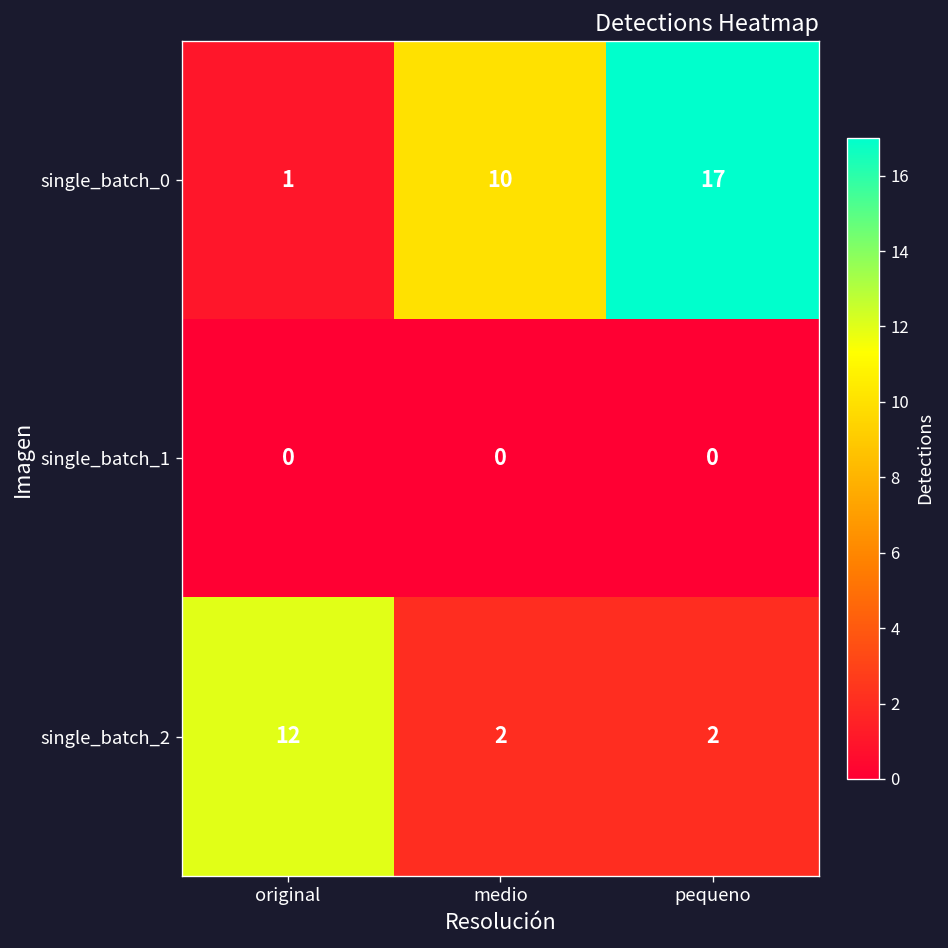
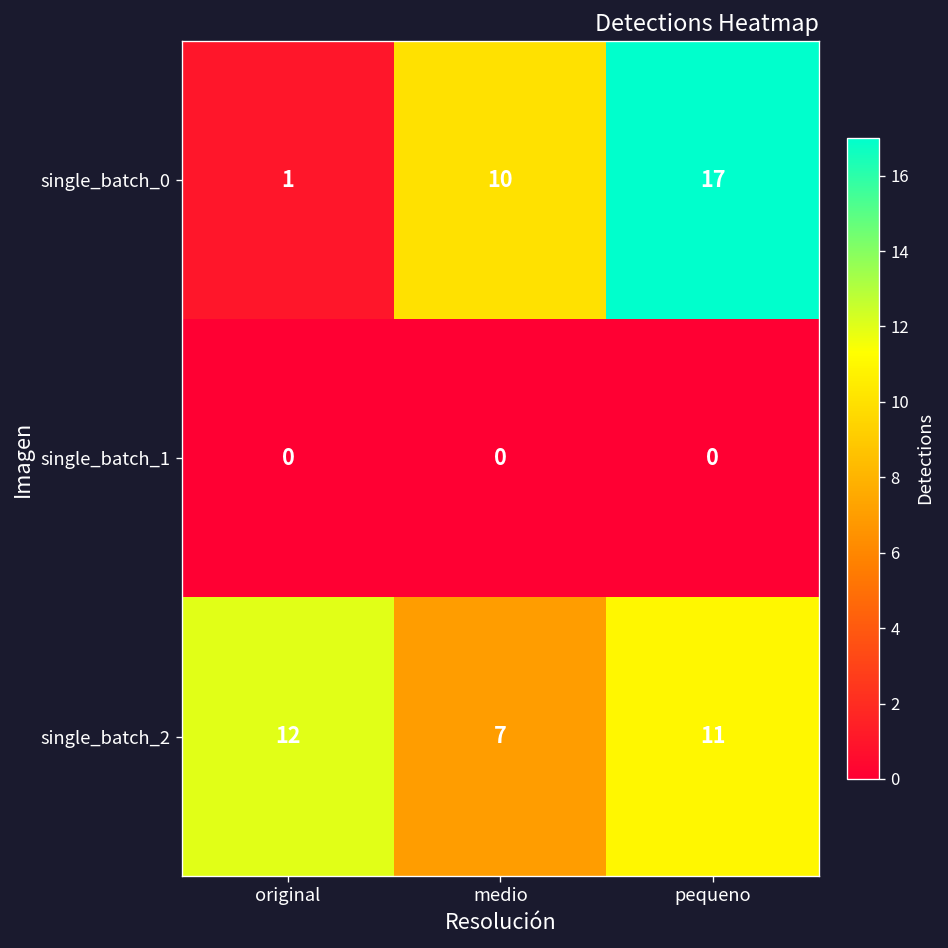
  {
    "single_batch_0": {
      "original": 1,
      "medio": 10,
      "pequeno": 17
    },
    "single_batch_1": {
      "original": 0,
      "medio": 0,
      "pequeno": 0
    },
    "single_batch_2": {
      "original": 12,
-     "medio": 2,
-     "pequeno": 2
+     "medio": 7,
+     "pequeno": 11
    }
  }
